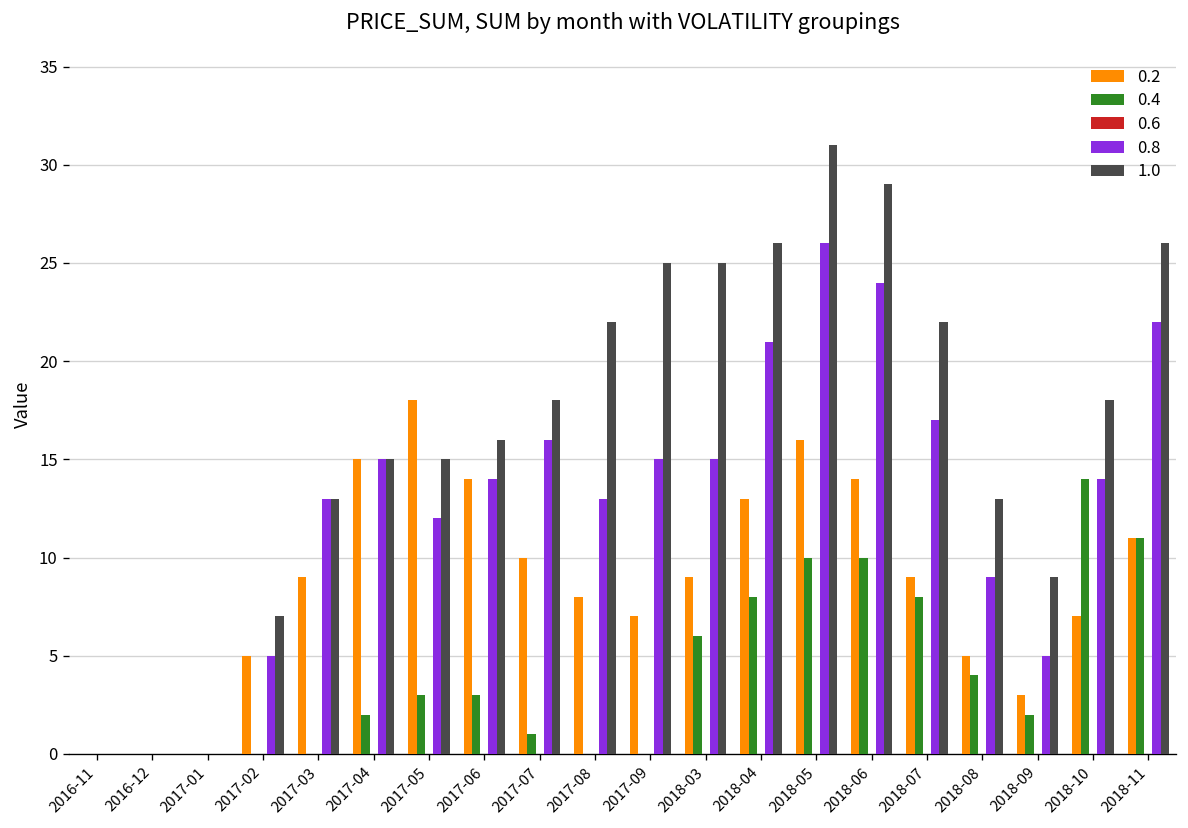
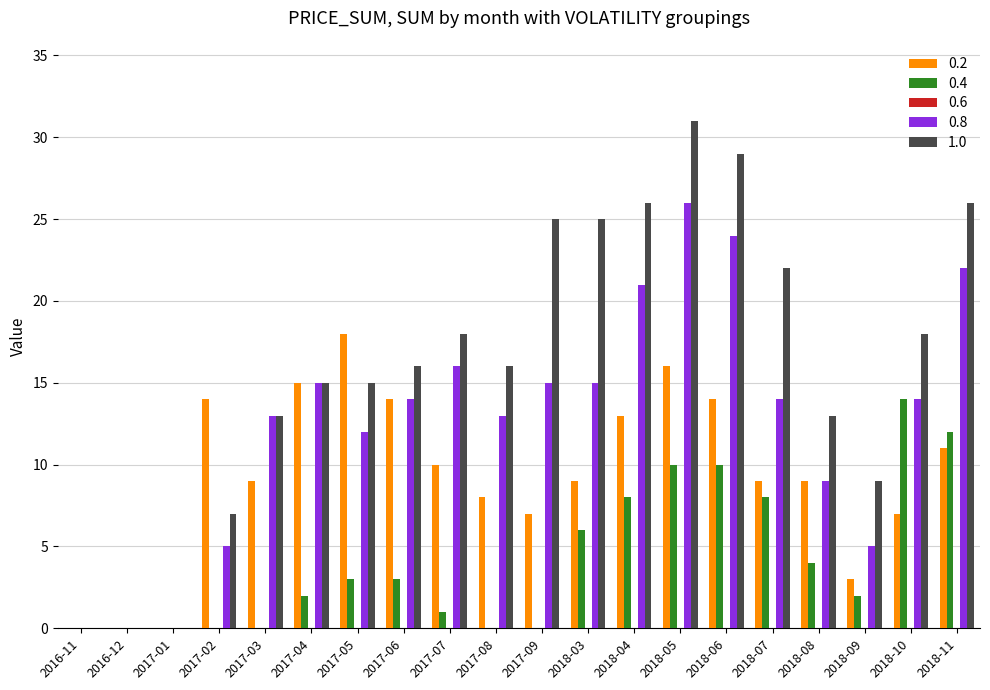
  {
    "0.2": {
      "2016-11": 0,
      "2016-12": 0,
      "2017-01": 0,
-     "2017-02": 5,
+     "2017-02": 14,
      "2017-03": 9,
      "2017-04": 15,
      "2017-05": 18,
      "2017-06": 14,
      "2017-07": 10,
      "2017-08": 8,
      "2017-09": 7,
      "2018-03": 9,
      "2018-04": 13,
      "2018-05": 16,
      "2018-06": 14,
      "2018-07": 9,
-     "2018-08": 5,
+     "2018-08": 9,
      "2018-09": 3,
      "2018-10": 7,
      "2018-11": 11
    },
    "0.4": {
      "2016-11": 0,
      "2016-12": 0,
      "2017-01": 0,
      "2017-02": 0,
      "2017-03": 0,
      "2017-04": 2,
      "2017-05": 3,
      "2017-06": 3,
      "2017-07": 1,
      "2017-08": 0,
      "2017-09": 0,
      "2018-03": 6,
      "2018-04": 8,
      "2018-05": 10,
      "2018-06": 10,
      "2018-07": 8,
      "2018-08": 4,
      "2018-09": 2,
      "2018-10": 14,
-     "2018-11": 11
+     "2018-11": 12
    },
    "0.6": {
      "2016-11": 0,
      "2016-12": 0,
      "2017-01": 0,
      "2017-02": 0,
      "2017-03": 0,
      "2017-04": 0,
      "2017-05": 0,
      "2017-06": 0,
      "2017-07": 0,
      "2017-08": 0,
      "2017-09": 0,
      "2018-03": 0,
      "2018-04": 0,
      "2018-05": 0,
      "2018-06": 0,
      "2018-07": 0,
      "2018-08": 0,
      "2018-09": 0,
      "2018-10": 0,
      "2018-11": 0
    },
    "0.8": {
      "2016-11": 0,
      "2016-12": 0,
      "2017-01": 0,
      "2017-02": 5,
      "2017-03": 13,
      "2017-04": 15,
      "2017-05": 12,
      "2017-06": 14,
      "2017-07": 16,
      "2017-08": 13,
      "2017-09": 15,
      "2018-03": 15,
      "2018-04": 21,
      "2018-05": 26,
      "2018-06": 24,
-     "2018-07": 17,
+     "2018-07": 14,
      "2018-08": 9,
      "2018-09": 5,
      "2018-10": 14,
      "2018-11": 22
    },
    "1.0": {
      "2016-11": 0,
      "2016-12": 0,
      "2017-01": 0,
      "2017-02": 7,
      "2017-03": 13,
      "2017-04": 15,
      "2017-05": 15,
      "2017-06": 16,
      "2017-07": 18,
-     "2017-08": 22,
+     "2017-08": 16,
      "2017-09": 25,
      "2018-03": 25,
      "2018-04": 26,
      "2018-05": 31,
      "2018-06": 29,
      "2018-07": 22,
      "2018-08": 13,
      "2018-09": 9,
      "2018-10": 18,
      "2018-11": 26
    }
  }
